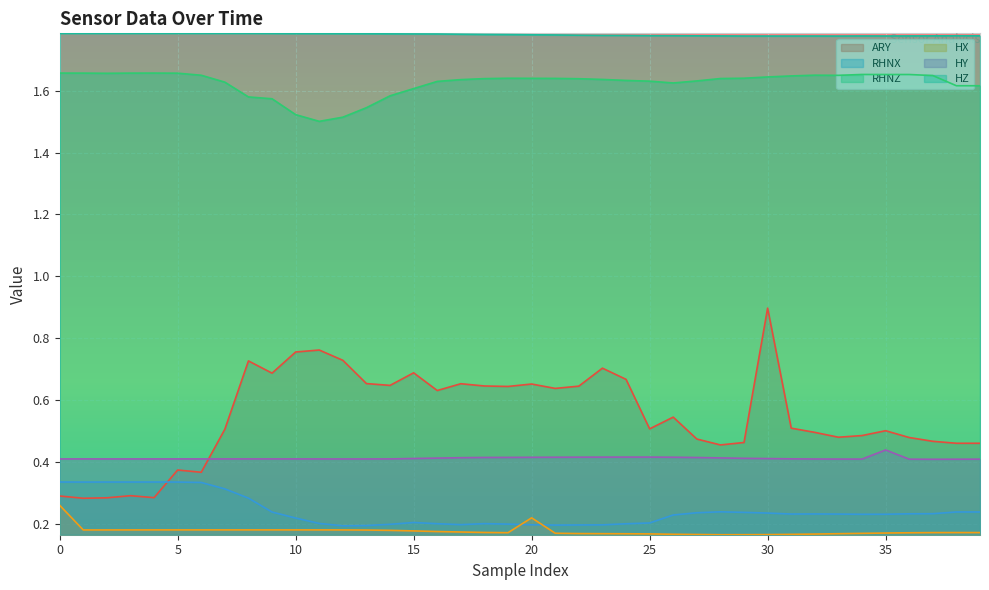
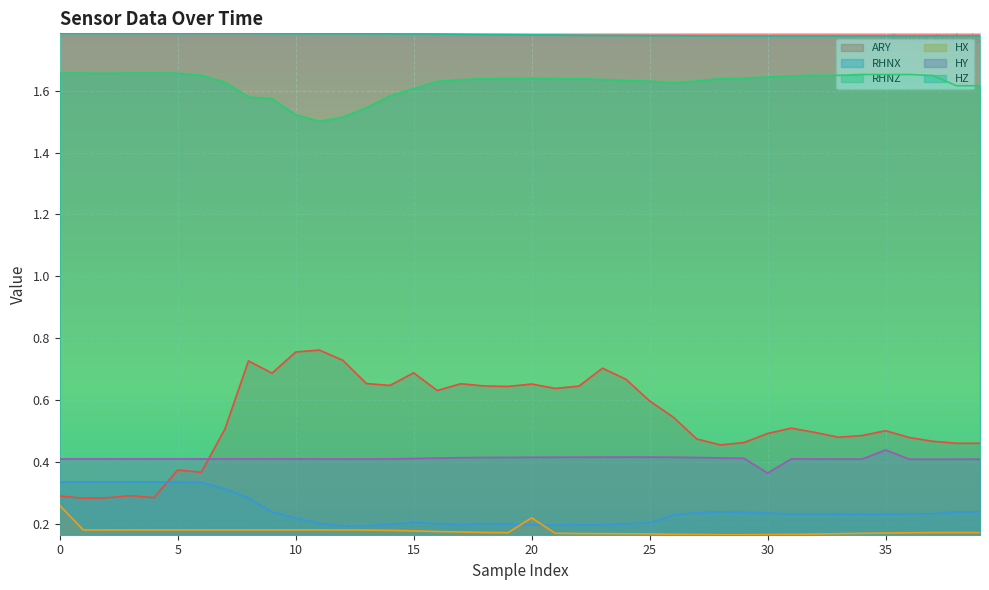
  {
    "ARY": {
      "0": 0.29,
      "5": 0.37,
      "10": 0.76,
      "15": 0.69,
      "20": 0.65,
-     "25": 0.51,
-     "30": 0.90,
+     "25": 0.60,
+     "30": 0.49,
      "35": 0.50
    },
    "HX": {
      "0": 0.26,
      "5": 0.18,
      "10": 0.18,
      "15": 0.18,
      "20": 0.22,
      "25": 0.17,
      "30": 0.17,
      "35": 0.17
    },
    "HY": {
      "0": 0.41,
      "5": 0.41,
      "10": 0.41,
      "15": 0.41,
      "20": 0.42,
      "25": 0.42,
-     "30": 0.41,
+     "30": 0.36,
      "35": 0.44
    }
  }
